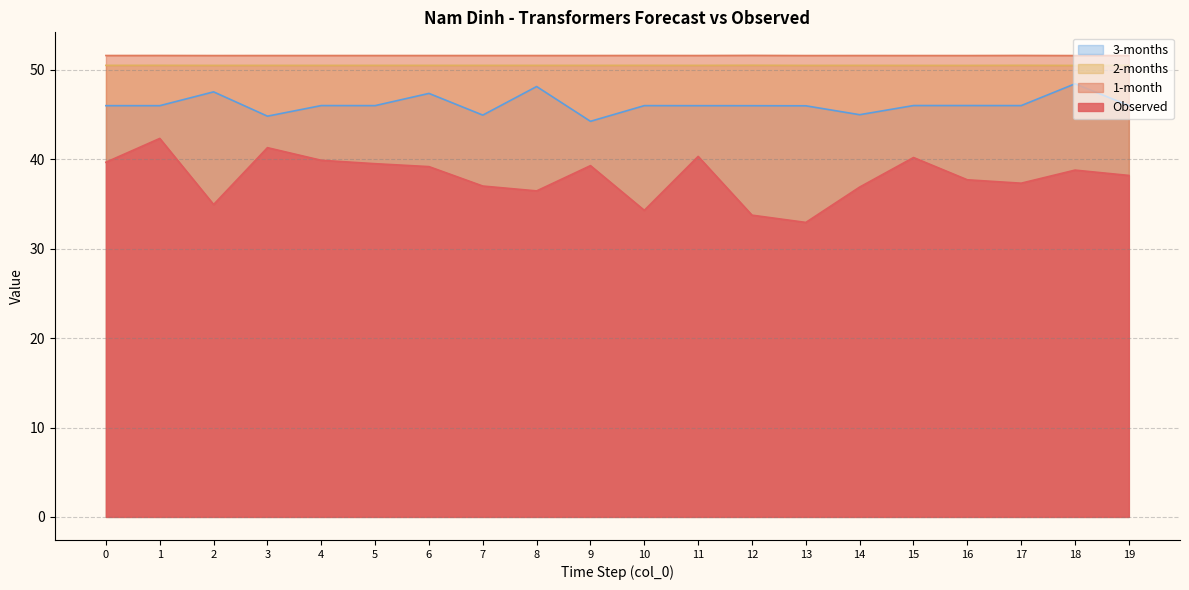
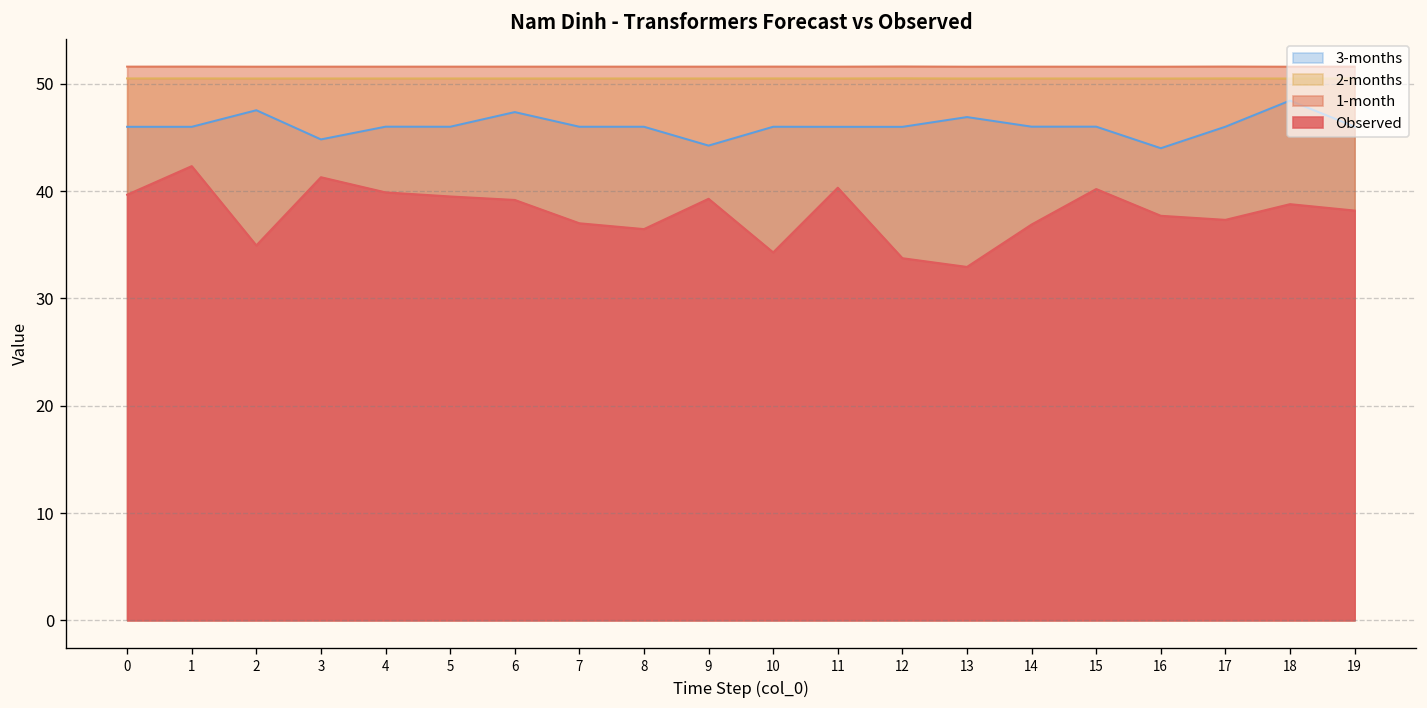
  {
    "3-months": {
      "0": 46,
      "1": 46,
      "2": 48,
      "3": 45,
      "4": 46,
      "5": 46,
      "6": 47,
-     "7": 45,
-     "8": 48,
+     "7": 46,
+     "8": 46,
      "9": 44,
      "10": 46,
      "11": 46,
      "12": 46,
-     "13": 46,
-     "14": 45,
+     "13": 47,
+     "14": 46,
      "15": 46,
-     "16": 46,
+     "16": 44,
      "17": 46
    }
  }
